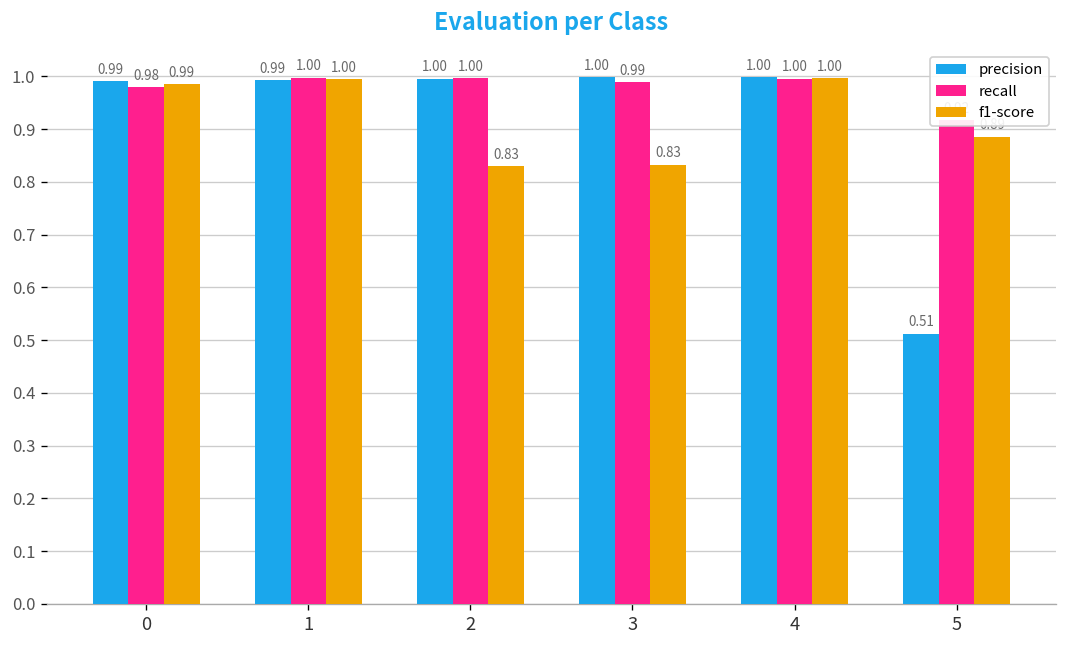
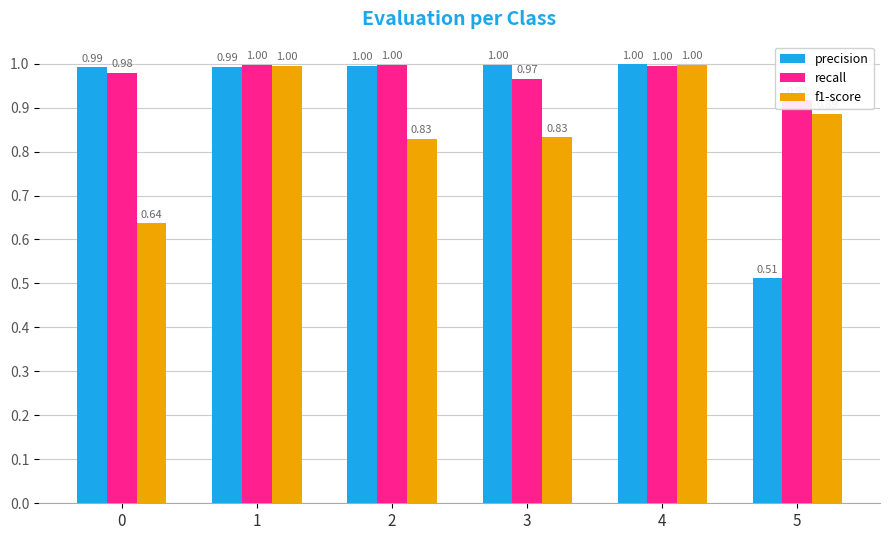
  {
    "precision": {
      "0": 0.99,
      "1": 0.99,
      "2": 1.00,
      "3": 1.00,
      "4": 1.00,
      "5": 0.51
    },
    "recall": {
      "0": 0.98,
      "1": 1.00,
      "2": 1.00,
-     "3": 0.99,
+     "3": 0.97,
      "4": 1.00
    },
    "f1-score": {
-     "0": 0.99,
+     "0": 0.64,
      "1": 1.00,
      "2": 0.83,
      "3": 0.83,
      "4": 1.00
    }
  }
